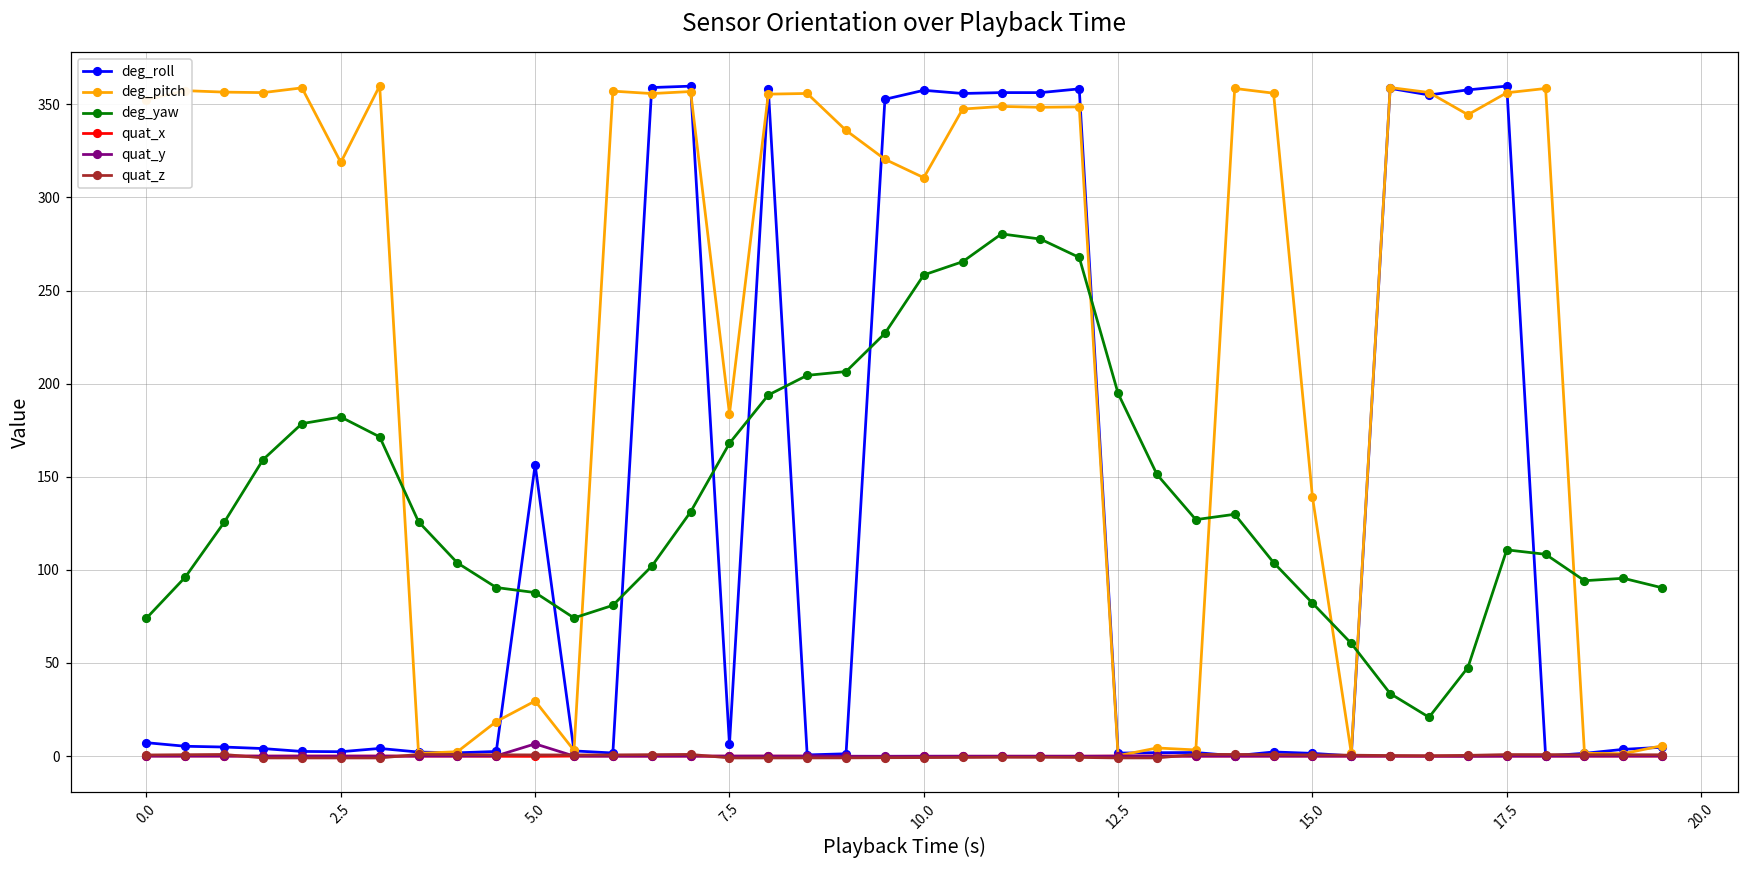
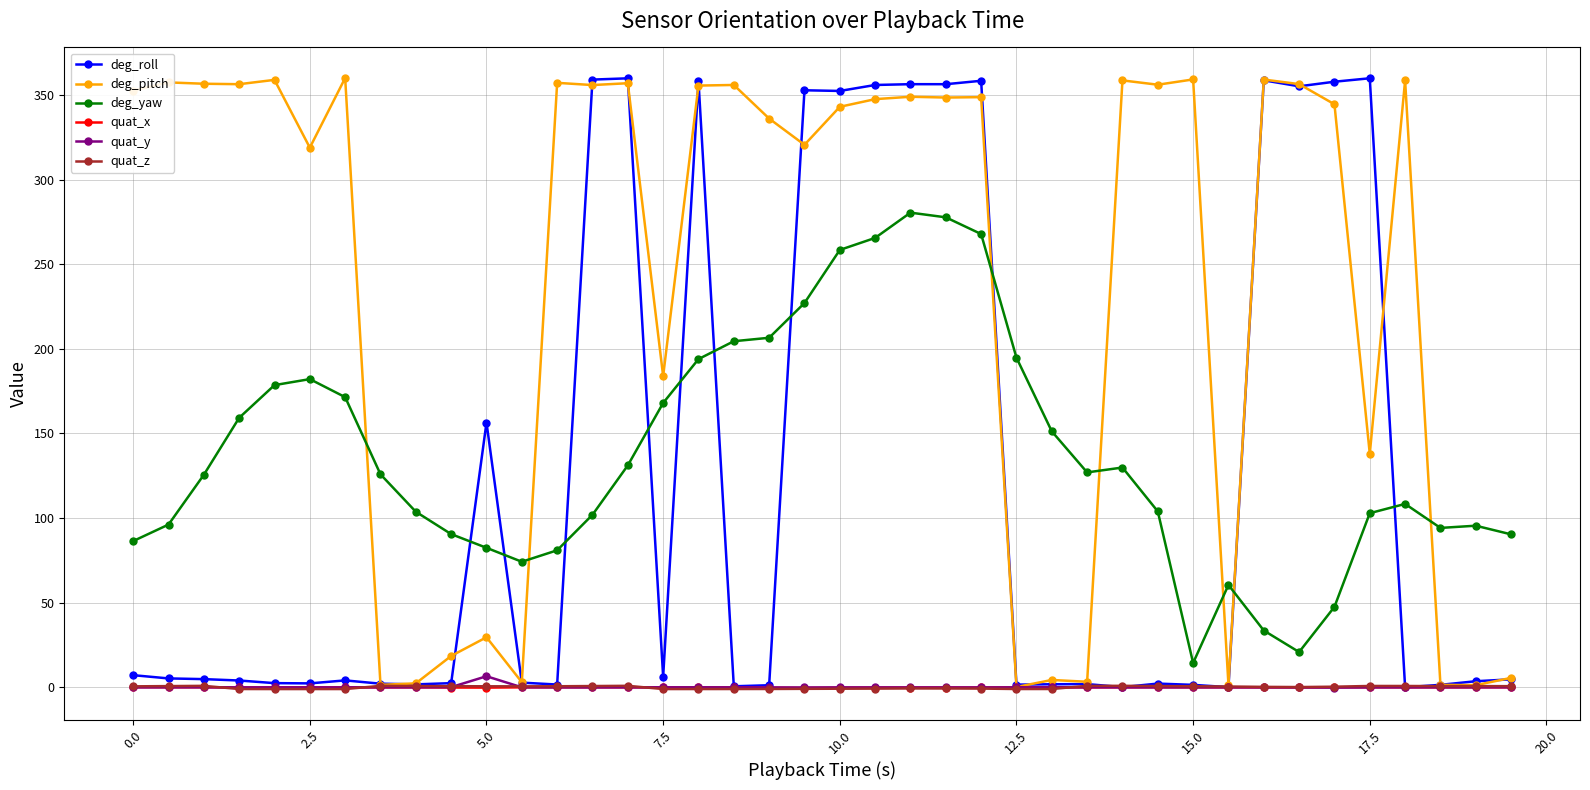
  {
    "deg_roll": {
      "0.0": 7,
      "2.5": 2,
      "5.0": 156,
      "7.5": 6,
-     "10.0": 358,
+     "10.0": 352,
      "17.5": 360
    },
    "deg_pitch": {
      "2.5": 319,
      "5.0": 30,
      "7.5": 184,
-     "10.0": 311,
-     "15.0": 139,
-     "17.5": 356
+     "10.0": 343,
+     "15.0": 359,
+     "17.5": 138
    },
    "deg_yaw": {
-     "0.0": 74,
+     "0.0": 86,
      "2.5": 182,
-     "5.0": 88,
+     "5.0": 82,
      "7.5": 168,
      "10.0": 258,
      "12.5": 195,
-     "15.0": 82,
-     "17.5": 111
+     "15.0": 14,
+     "17.5": 103
    },
    "quat_y": {
      "5.0": 7
    }
  }
